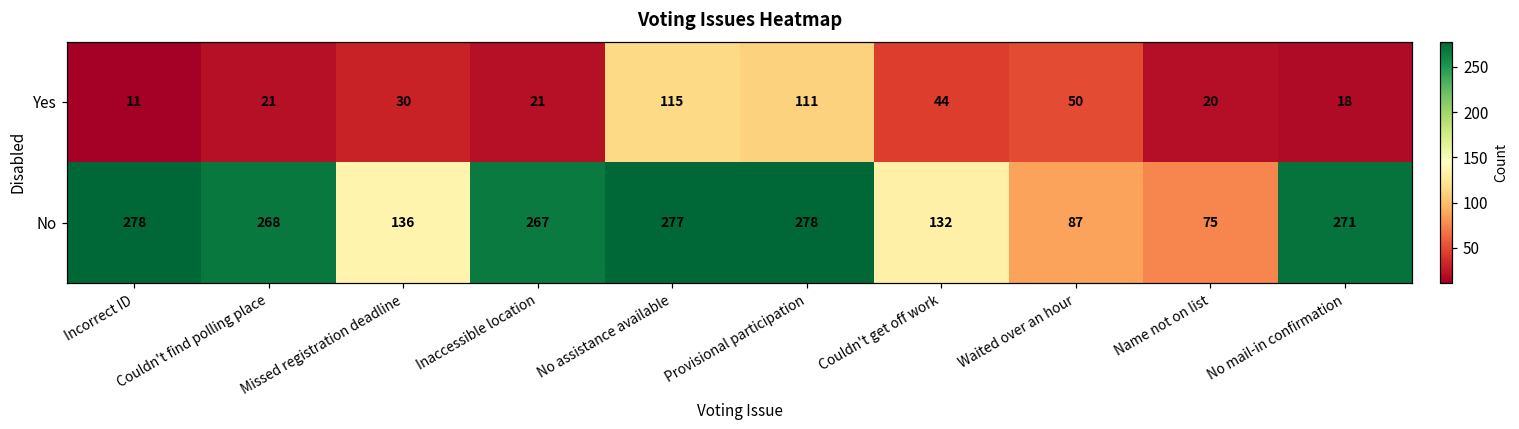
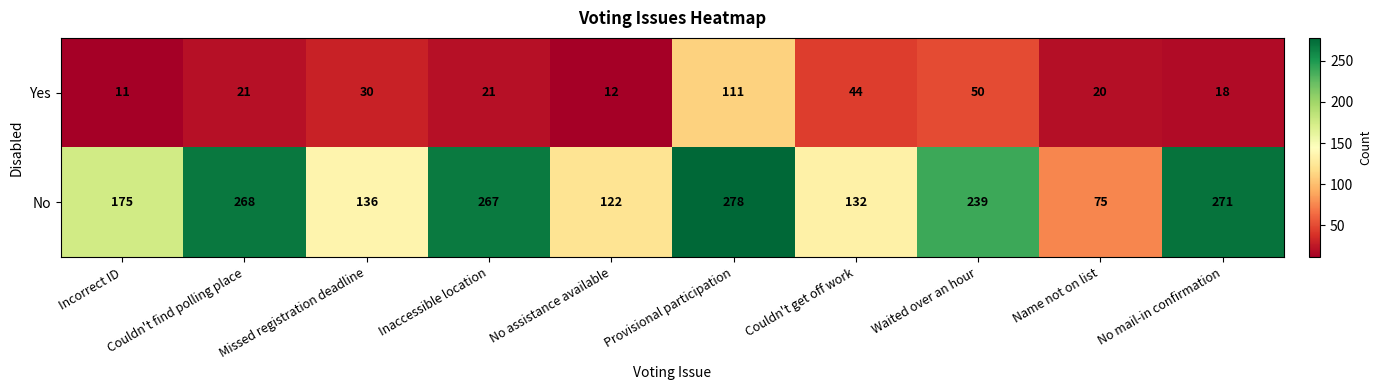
  {
    "Yes": {
      "Incorrect ID": 11,
      "Couldn't find polling place": 21,
      "Missed registration deadline": 30,
      "Inaccessible location": 21,
-     "No assistance available": 115,
+     "No assistance available": 12,
      "Provisional participation": 111,
      "Couldn't get off work": 44,
      "Waited over an hour": 50,
      "Name not on list": 20,
      "No mail-in confirmation": 18
    },
    "No": {
-     "Incorrect ID": 278,
+     "Incorrect ID": 175,
      "Couldn't find polling place": 268,
      "Missed registration deadline": 136,
      "Inaccessible location": 267,
-     "No assistance available": 277,
+     "No assistance available": 122,
      "Provisional participation": 278,
      "Couldn't get off work": 132,
-     "Waited over an hour": 87,
+     "Waited over an hour": 239,
      "Name not on list": 75,
      "No mail-in confirmation": 271
    }
  }
